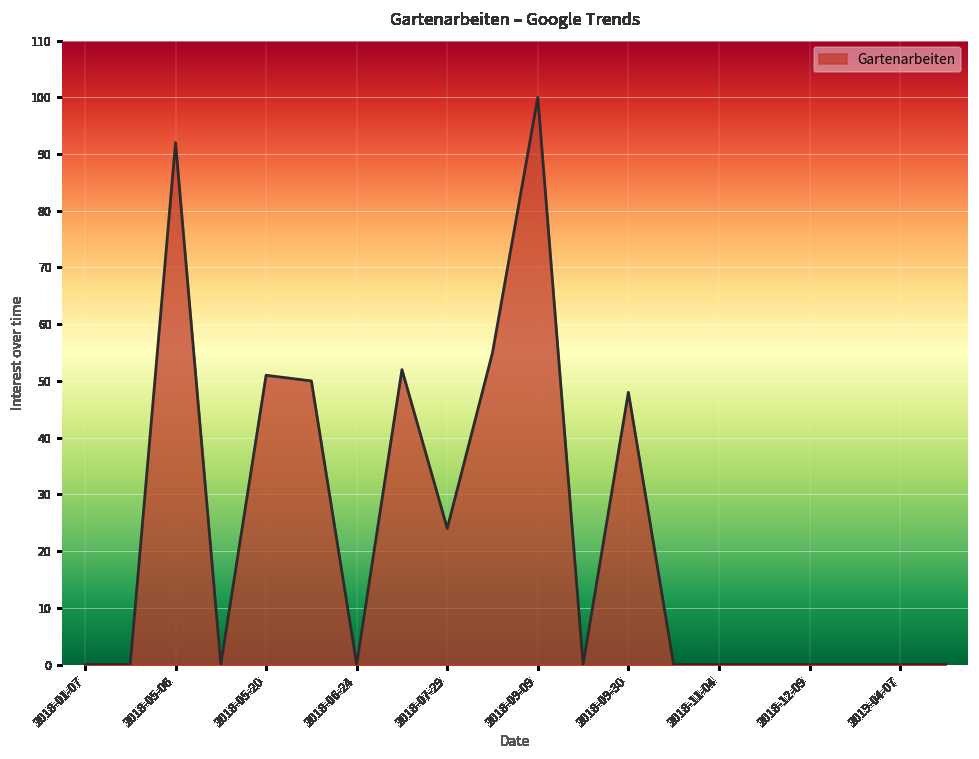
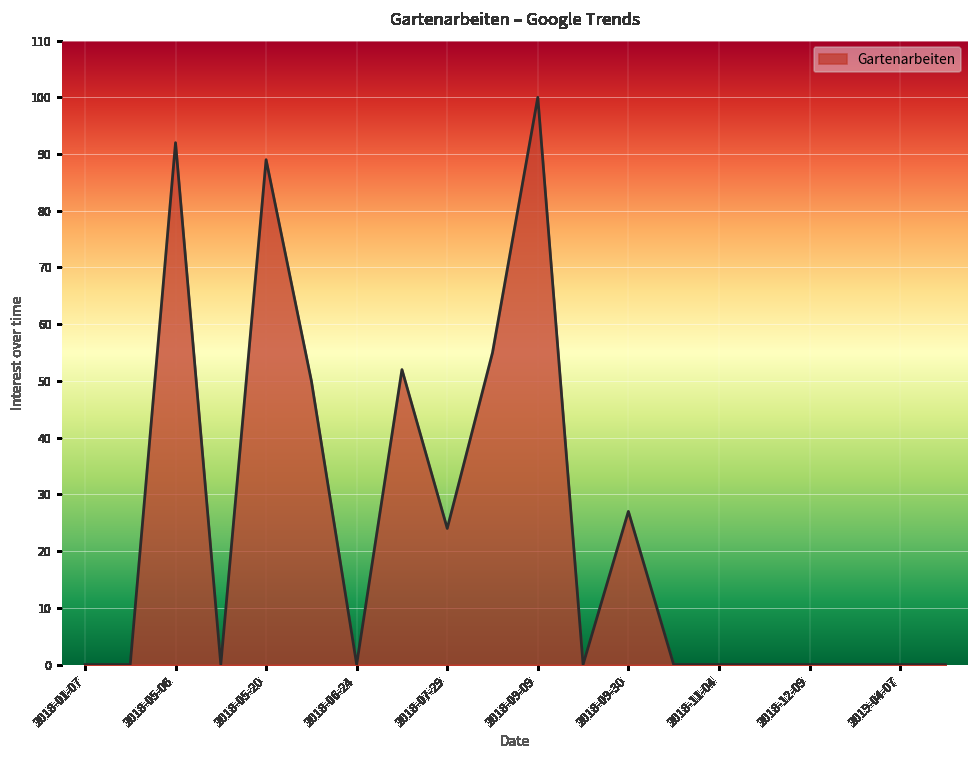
  {
    "2018-01-07": 0,
    "2018-05-06": 92,
-   "2018-05-20": 51,
+   "2018-05-20": 89,
    "2018-06-24": 0,
    "2018-07-29": 24,
    "2018-09-09": 100,
-   "2018-09-30": 48,
+   "2018-09-30": 27,
    "2018-11-04": 0,
    "2018-12-09": 0,
    "2019-04-07": 0
  }
